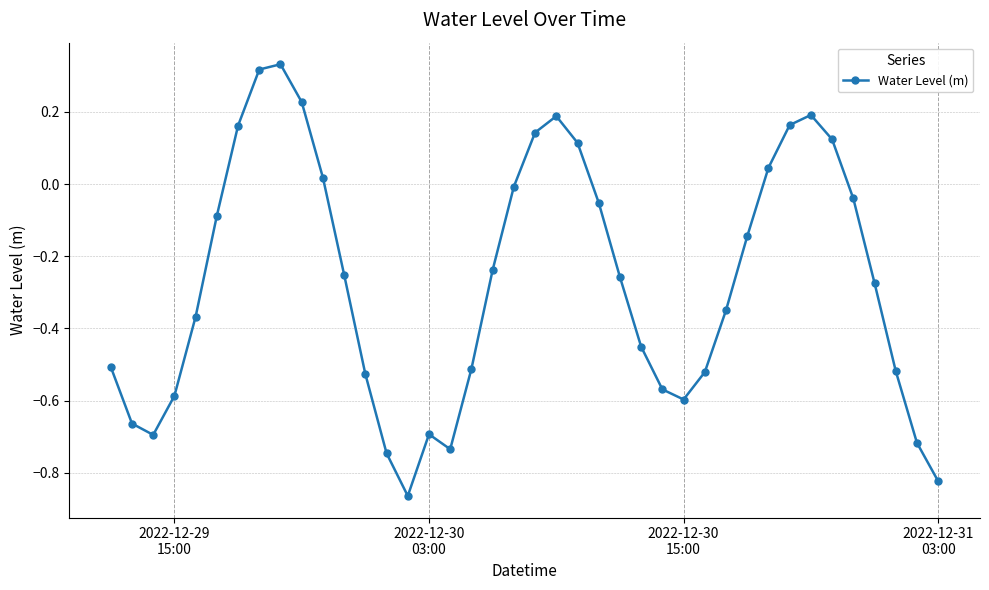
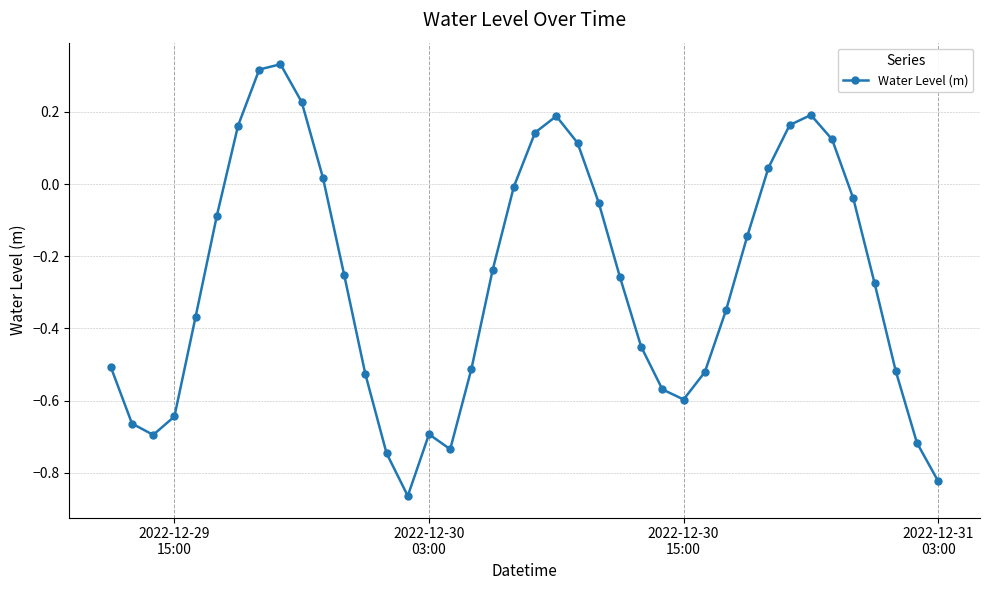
  {
-   "2022-12-29 15:00": -0.59,
+   "2022-12-29 15:00": -0.64,
    "2022-12-30 03:00": -0.69,
    "2022-12-30 15:00": -0.60,
    "2022-12-31 03:00": -0.82
  }
